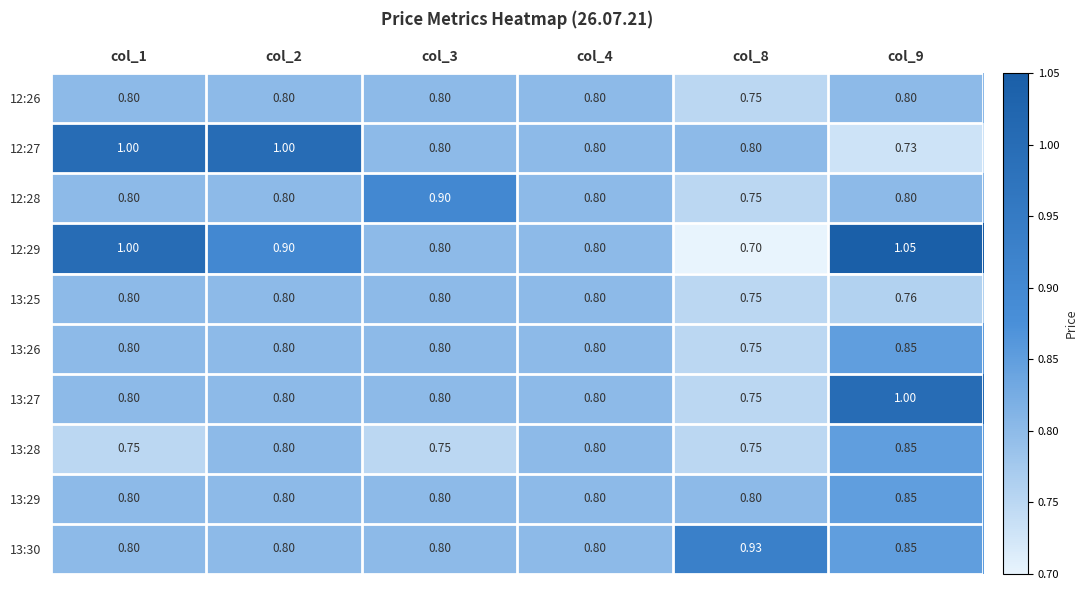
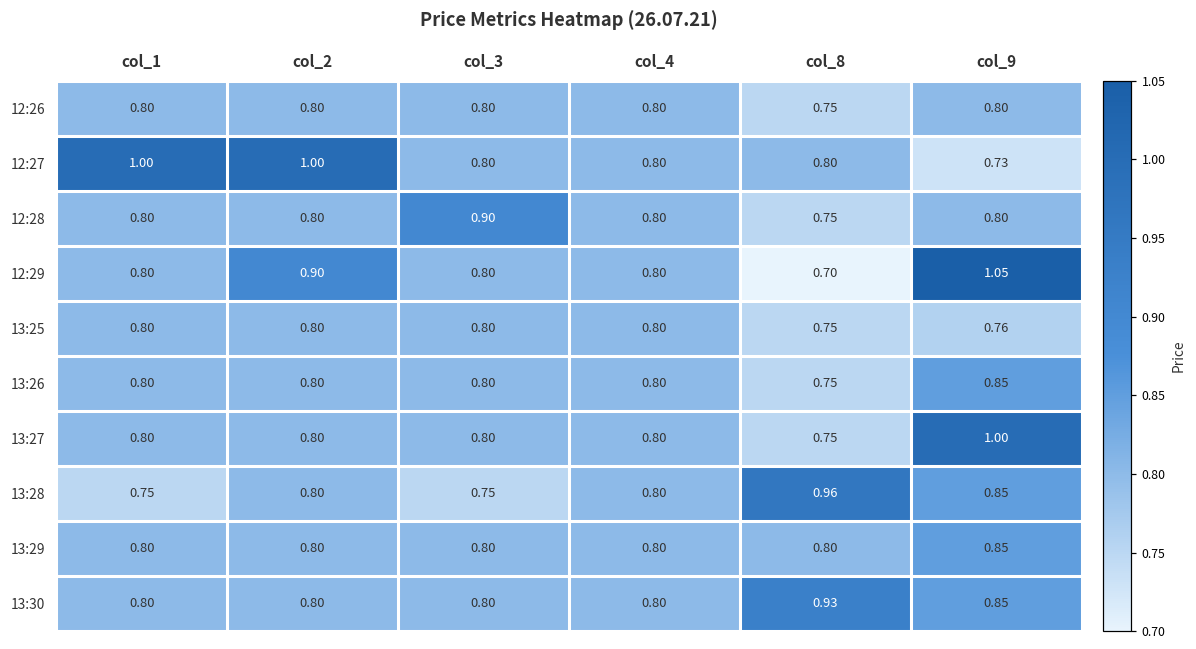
  {
    "12:26": {
      "col_1": 0.80,
      "col_2": 0.80,
      "col_3": 0.80,
      "col_4": 0.80,
      "col_8": 0.75,
      "col_9": 0.80
    },
    "12:27": {
      "col_1": 1.00,
      "col_2": 1.00,
      "col_3": 0.80,
      "col_4": 0.80,
      "col_8": 0.80,
      "col_9": 0.73
    },
    "12:28": {
      "col_1": 0.80,
      "col_2": 0.80,
      "col_3": 0.90,
      "col_4": 0.80,
      "col_8": 0.75,
      "col_9": 0.80
    },
    "12:29": {
-     "col_1": 1.00,
+     "col_1": 0.80,
      "col_2": 0.90,
      "col_3": 0.80,
      "col_4": 0.80,
      "col_8": 0.70,
      "col_9": 1.05
    },
    "13:25": {
      "col_1": 0.80,
      "col_2": 0.80,
      "col_3": 0.80,
      "col_4": 0.80,
      "col_8": 0.75,
      "col_9": 0.76
    },
    "13:26": {
      "col_1": 0.80,
      "col_2": 0.80,
      "col_3": 0.80,
      "col_4": 0.80,
      "col_8": 0.75,
      "col_9": 0.85
    },
    "13:27": {
      "col_1": 0.80,
      "col_2": 0.80,
      "col_3": 0.80,
      "col_4": 0.80,
      "col_8": 0.75,
      "col_9": 1.00
    },
    "13:28": {
      "col_1": 0.75,
      "col_2": 0.80,
      "col_3": 0.75,
      "col_4": 0.80,
-     "col_8": 0.75,
+     "col_8": 0.96,
      "col_9": 0.85
    },
    "13:29": {
      "col_1": 0.80,
      "col_2": 0.80,
      "col_3": 0.80,
      "col_4": 0.80,
      "col_8": 0.80,
      "col_9": 0.85
    },
    "13:30": {
      "col_1": 0.80,
      "col_2": 0.80,
      "col_3": 0.80,
      "col_4": 0.80,
      "col_8": 0.93,
      "col_9": 0.85
    }
  }
